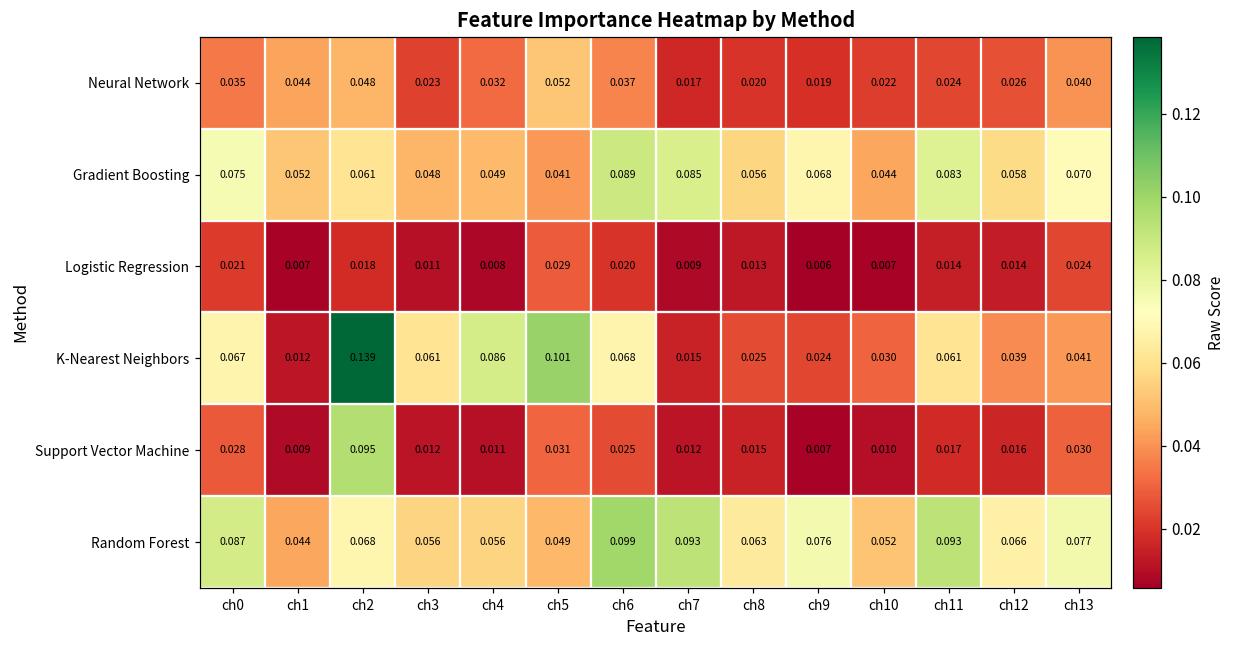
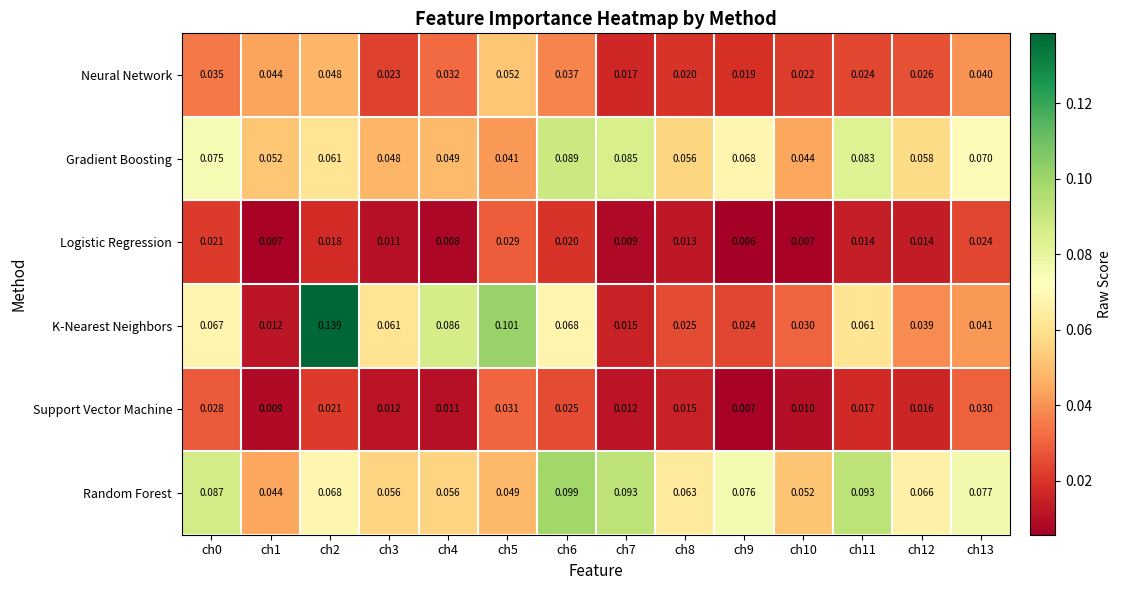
  {
    "Neural Network": {
      "ch0": 0.035,
      "ch1": 0.044,
      "ch2": 0.048,
      "ch3": 0.023,
      "ch4": 0.032,
      "ch5": 0.052,
      "ch6": 0.037,
      "ch7": 0.017,
      "ch8": 0.020,
      "ch9": 0.019,
      "ch10": 0.022,
      "ch11": 0.024,
      "ch12": 0.026,
      "ch13": 0.040
    },
    "Gradient Boosting": {
      "ch0": 0.075,
      "ch1": 0.052,
      "ch2": 0.061,
      "ch3": 0.048,
      "ch4": 0.049,
      "ch5": 0.041,
      "ch6": 0.089,
      "ch7": 0.085,
      "ch8": 0.056,
      "ch9": 0.068,
      "ch10": 0.044,
      "ch11": 0.083,
      "ch12": 0.058,
      "ch13": 0.070
    },
    "Logistic Regression": {
      "ch0": 0.021,
      "ch1": 0.007,
      "ch2": 0.018,
      "ch3": 0.011,
      "ch4": 0.008,
      "ch5": 0.029,
      "ch6": 0.020,
      "ch7": 0.009,
      "ch8": 0.013,
      "ch9": 0.006,
      "ch10": 0.007,
      "ch11": 0.014,
      "ch12": 0.014,
      "ch13": 0.024
    },
    "K-Nearest Neighbors": {
      "ch0": 0.067,
      "ch1": 0.012,
      "ch2": 0.139,
      "ch3": 0.061,
      "ch4": 0.086,
      "ch5": 0.101,
      "ch6": 0.068,
      "ch7": 0.015,
      "ch8": 0.025,
      "ch9": 0.024,
      "ch10": 0.030,
      "ch11": 0.061,
      "ch12": 0.039,
      "ch13": 0.041
    },
    "Support Vector Machine": {
      "ch0": 0.028,
      "ch1": 0.009,
-     "ch2": 0.095,
+     "ch2": 0.021,
      "ch3": 0.012,
      "ch4": 0.011,
      "ch5": 0.031,
      "ch6": 0.025,
      "ch7": 0.012,
      "ch8": 0.015,
      "ch9": 0.007,
      "ch10": 0.010,
      "ch11": 0.017,
      "ch12": 0.016,
      "ch13": 0.030
    },
    "Random Forest": {
      "ch0": 0.087,
      "ch1": 0.044,
      "ch2": 0.068,
      "ch3": 0.056,
      "ch4": 0.056,
      "ch5": 0.049,
      "ch6": 0.099,
      "ch7": 0.093,
      "ch8": 0.063,
      "ch9": 0.076,
      "ch10": 0.052,
      "ch11": 0.093,
      "ch12": 0.066,
      "ch13": 0.077
    }
  }
